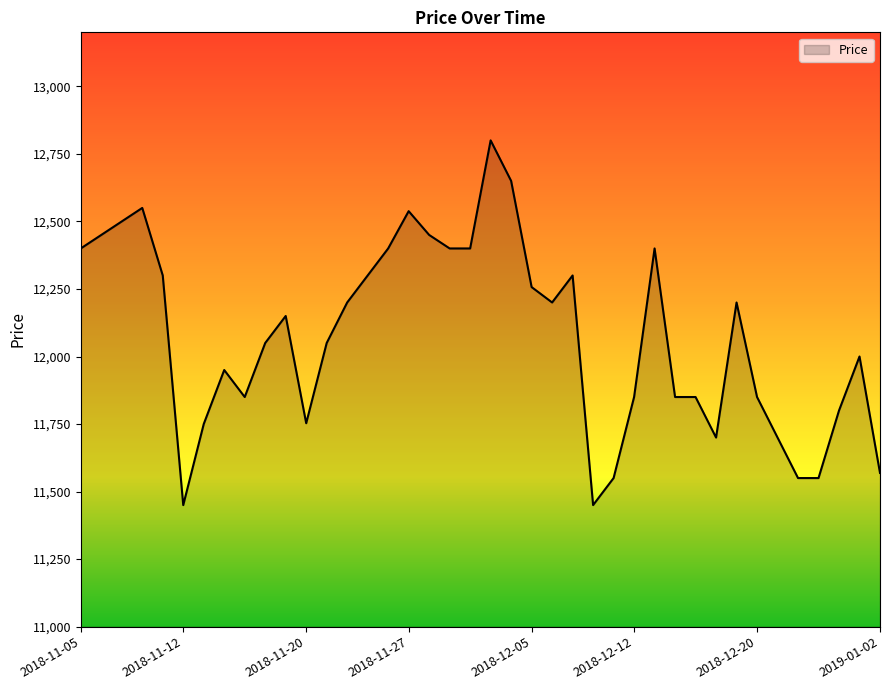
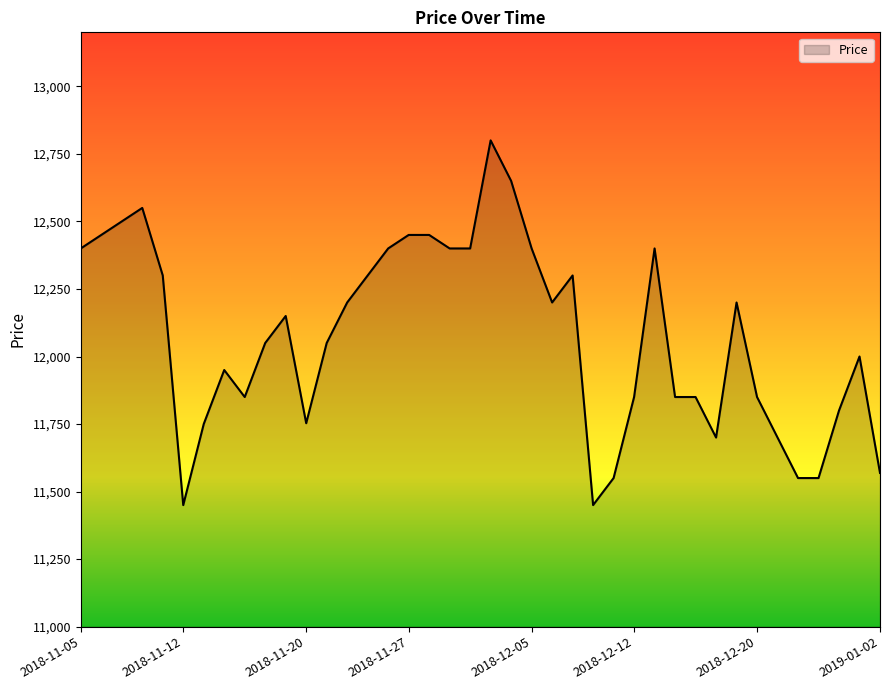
  {
    "2018-11-05": "12,400",
    "2018-11-12": "11,450",
    "2018-11-20": "11,750",
-   "2018-11-27": "12,540",
-   "2018-12-05": "12,260",
+   "2018-11-27": "12,450",
+   "2018-12-05": "12,400",
    "2018-12-12": "11,850",
    "2018-12-20": "11,850",
    "2019-01-02": "11,570"
  }
